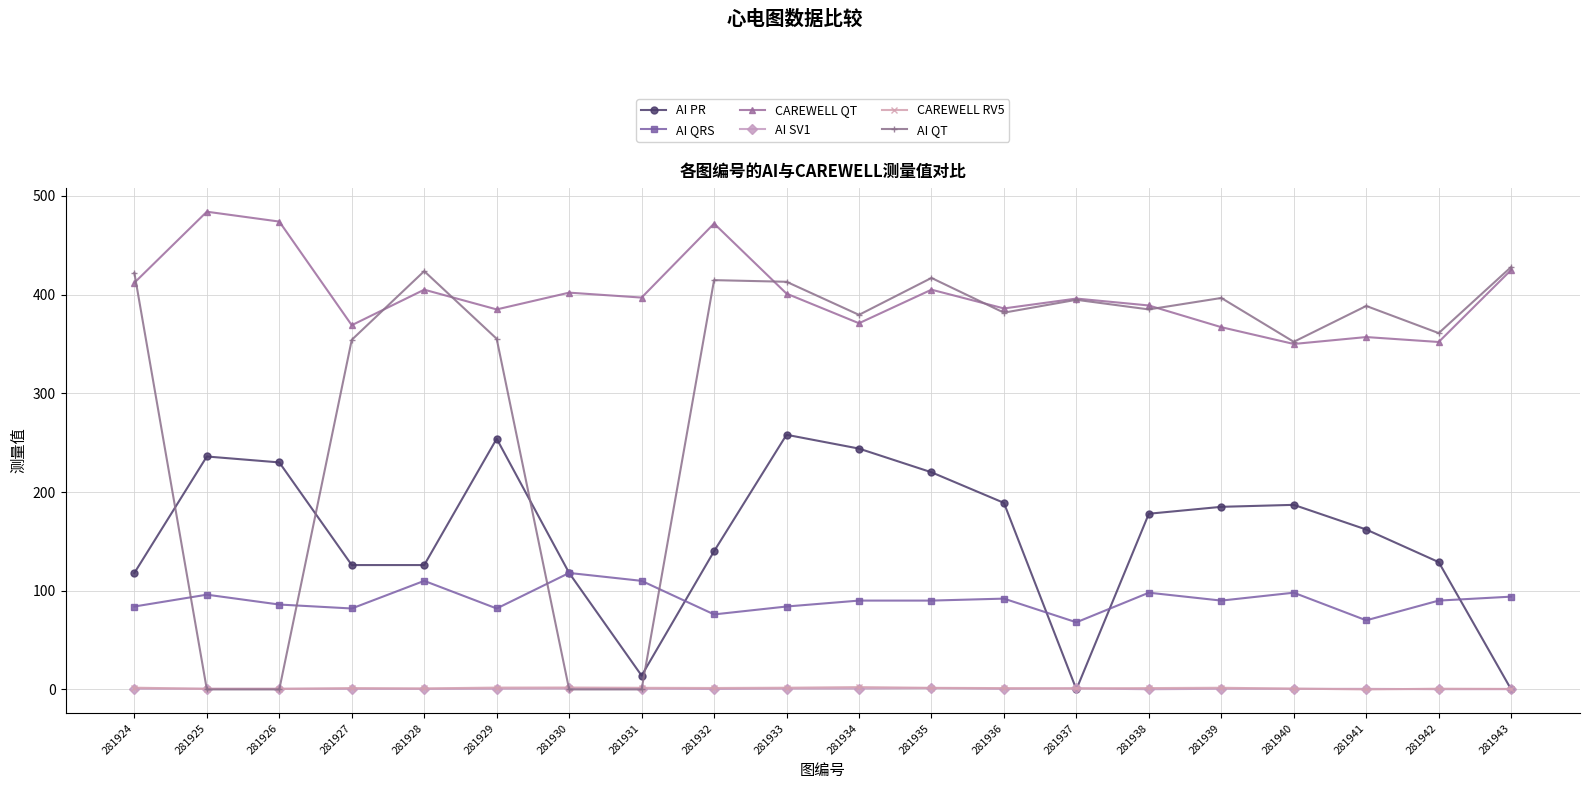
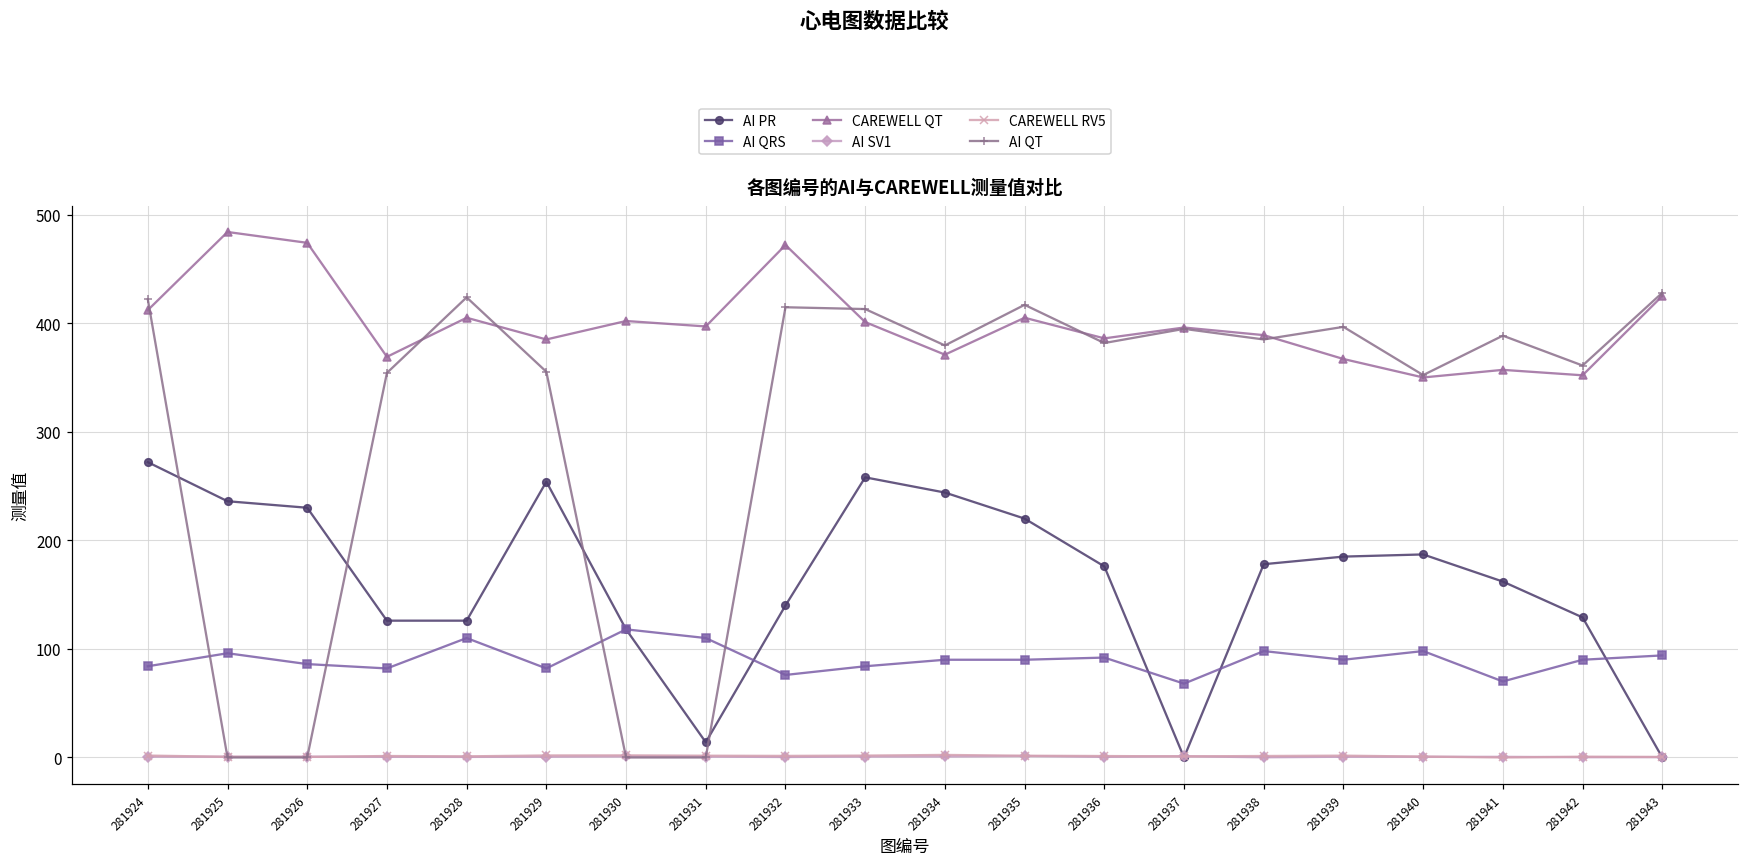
  {
    "AI PR": {
-     "281924": 120,
+     "281924": 270,
      "281925": 240,
      "281926": 230,
      "281927": 130,
      "281928": 130,
      "281929": 250,
      "281931": 10,
      "281932": 140,
      "281933": 260,
      "281934": 240,
      "281935": 220,
-     "281936": 190,
+     "281936": 180,
      "281938": 180,
      "281939": 190,
      "281940": 190,
      "281941": 160,
      "281942": 130
    }
  }
